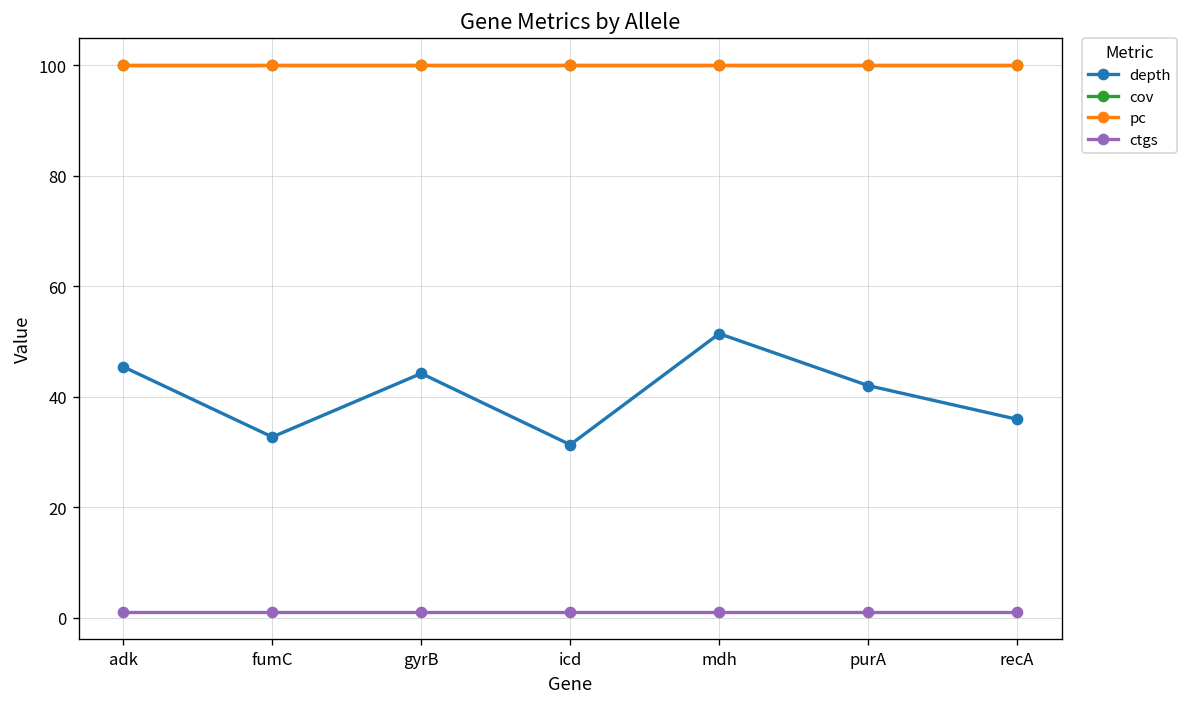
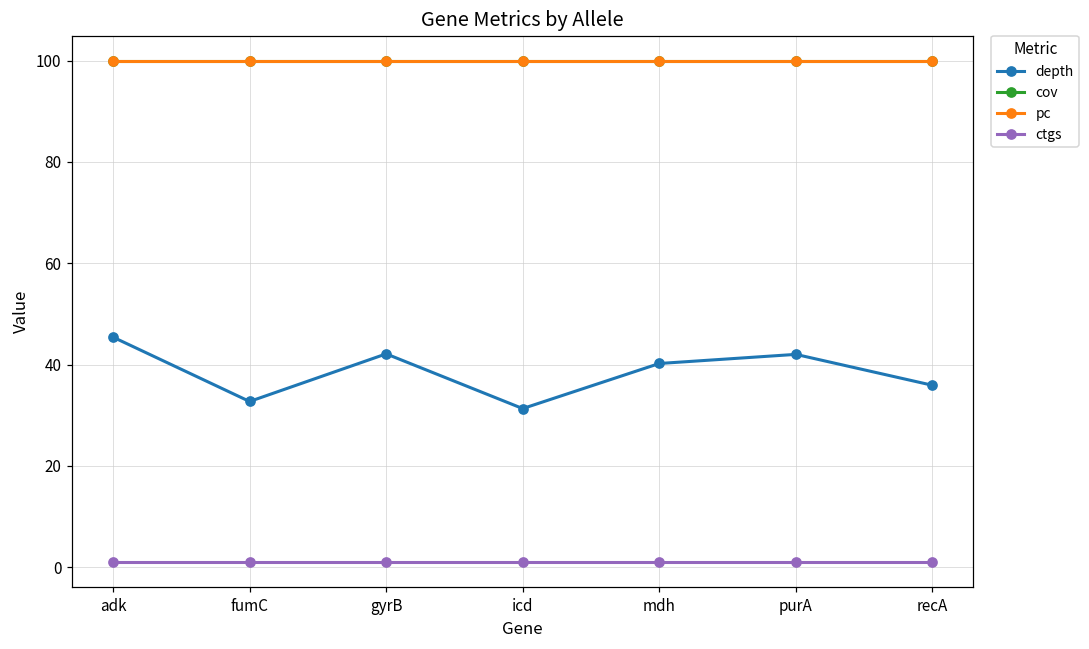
  {
    "depth": {
      "adk": 45,
      "fumC": 33,
-     "gyrB": 44,
+     "gyrB": 42,
      "icd": 31,
-     "mdh": 51,
+     "mdh": 40,
      "purA": 42,
      "recA": 36
    },
    "pc": {
      "adk": 100,
      "fumC": 100,
      "gyrB": 100,
      "icd": 100,
      "mdh": 100,
      "purA": 100,
      "recA": 100
    },
    "ctgs": {
      "adk": 1,
      "fumC": 1,
      "gyrB": 1,
      "icd": 1,
      "mdh": 1,
      "purA": 1,
      "recA": 1
    }
  }
